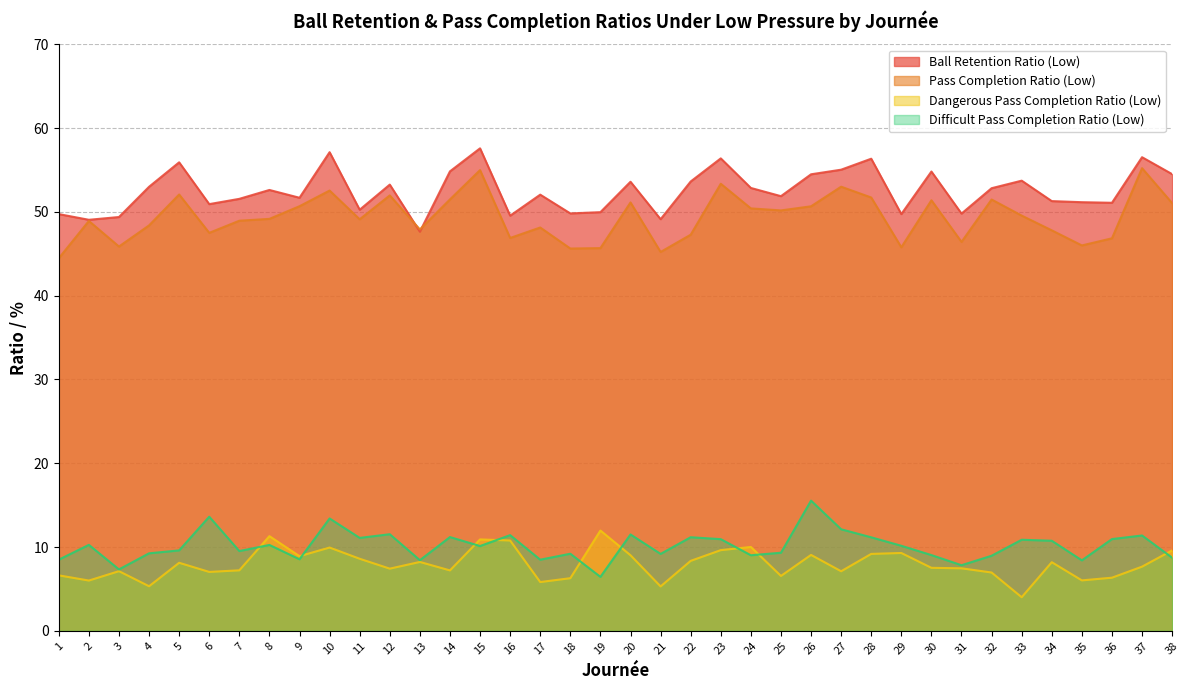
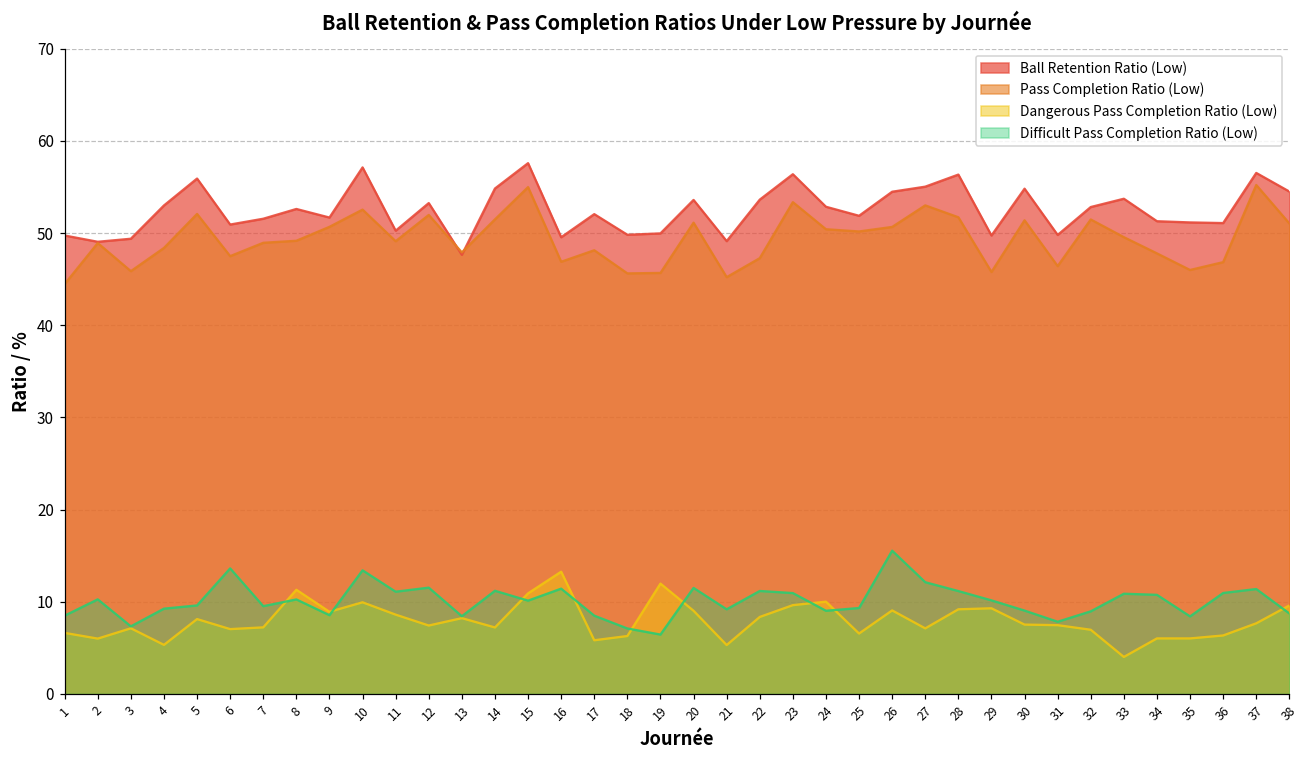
  {
    "Dangerous Pass Completion Ratio (Low)": {
      "1": 7,
      "2": 6,
      "4": 5,
      "5": 8,
      "6": 7,
      "7": 7,
      "8": 11,
      "9": 9,
      "10": 10,
      "11": 9,
      "12": 7,
      "14": 7,
      "15": 11,
-     "16": 11,
+     "16": 13,
      "17": 6,
      "18": 6,
      "19": 12,
      "20": 9,
      "21": 5,
      "22": 8,
      "23": 10,
      "24": 10,
      "25": 7,
      "26": 9,
      "27": 7,
      "28": 9,
      "29": 9,
      "30": 8,
      "31": 7,
      "32": 7,
      "33": 4,
-     "34": 8,
+     "34": 6,
      "35": 6,
      "36": 6,
      "37": 8,
      "38": 10
    },
    "Difficult Pass Completion Ratio (Low)": {
      "1": 8,
      "2": 10,
      "4": 9,
      "5": 10,
      "6": 14,
      "7": 10,
      "8": 10,
      "9": 9,
      "10": 13,
      "11": 11,
      "12": 12,
      "14": 11,
      "15": 10,
      "16": 11,
      "17": 8,
-     "18": 9,
+     "18": 7,
      "19": 6,
      "20": 12,
      "21": 9,
      "22": 11,
      "23": 11,
      "24": 9,
      "25": 9,
      "26": 16,
      "27": 12,
      "28": 11,
      "29": 10,
      "30": 9,
      "31": 8,
      "32": 9,
      "33": 11,
      "34": 11,
      "35": 8,
      "36": 11,
      "37": 11,
      "38": 9
    }
  }
